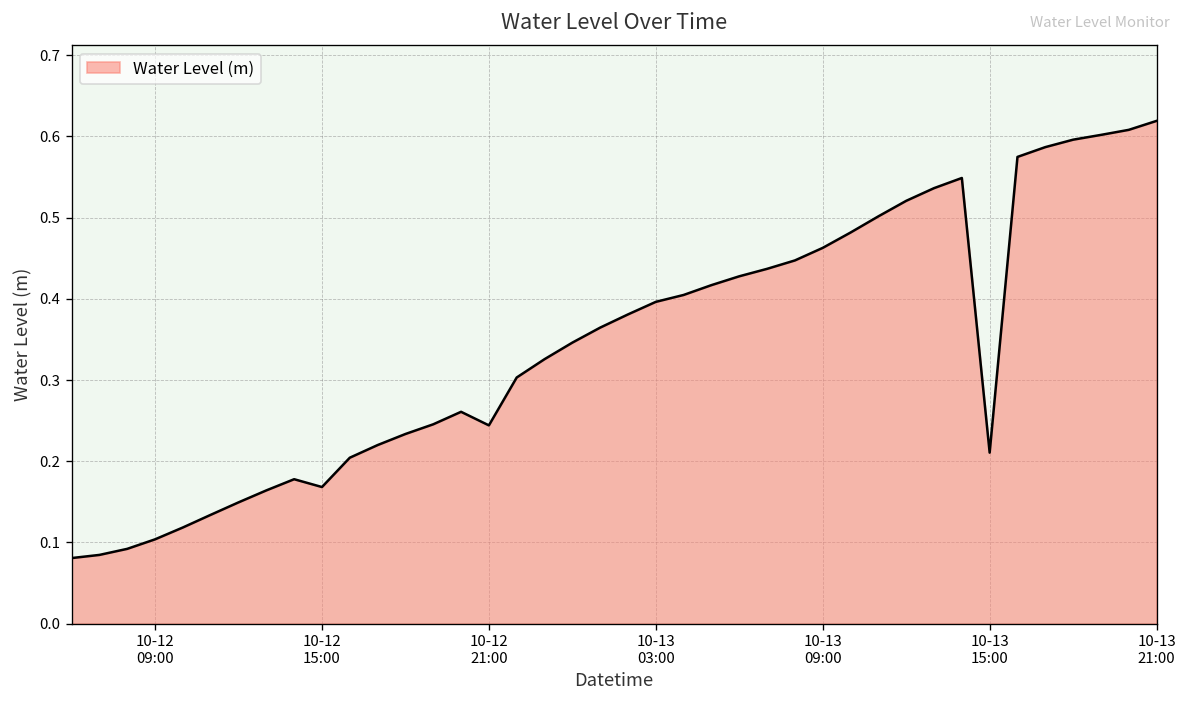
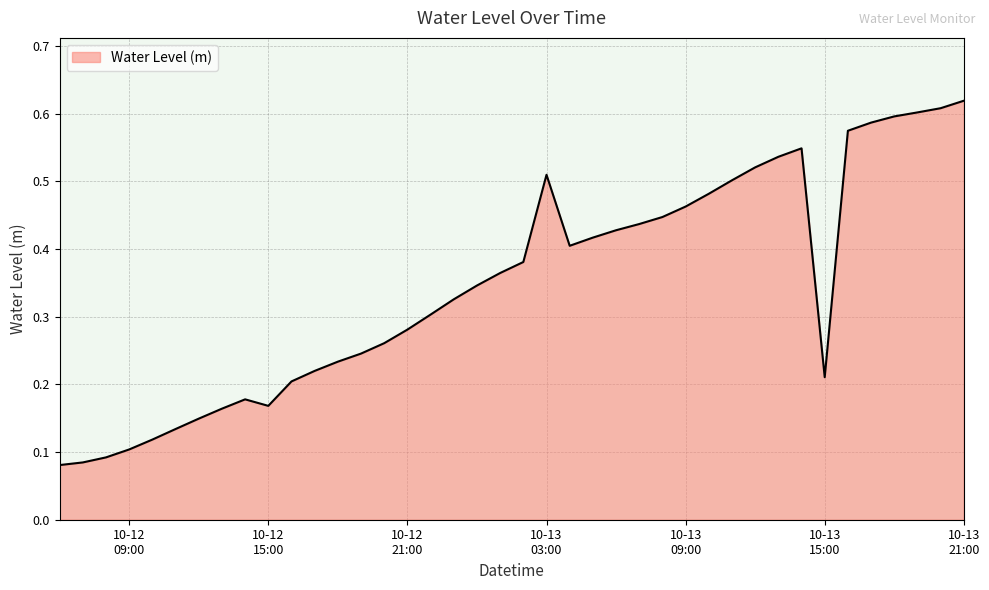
  {
    "10-12 09:00": 0.10,
    "10-12 15:00": 0.17,
-   "10-12 21:00": 0.24,
-   "10-13 03:00": 0.40,
+   "10-12 21:00": 0.28,
+   "10-13 03:00": 0.51,
    "10-13 09:00": 0.46,
    "10-13 15:00": 0.21,
    "10-13 21:00": 0.62
  }
